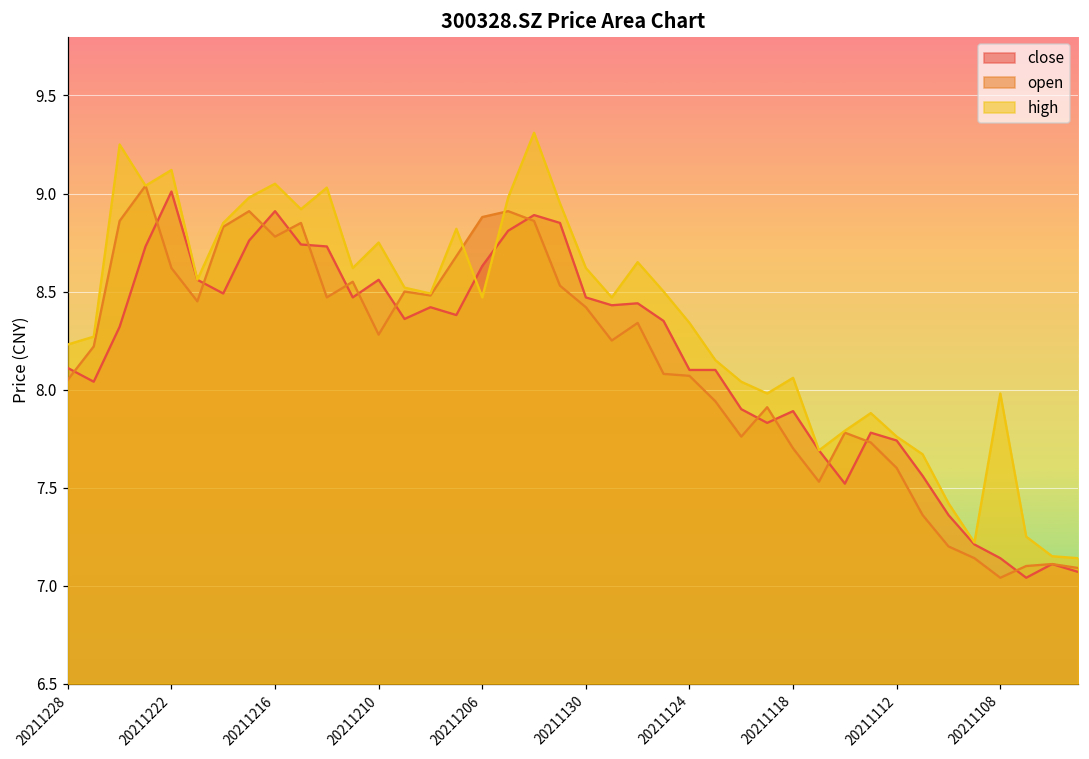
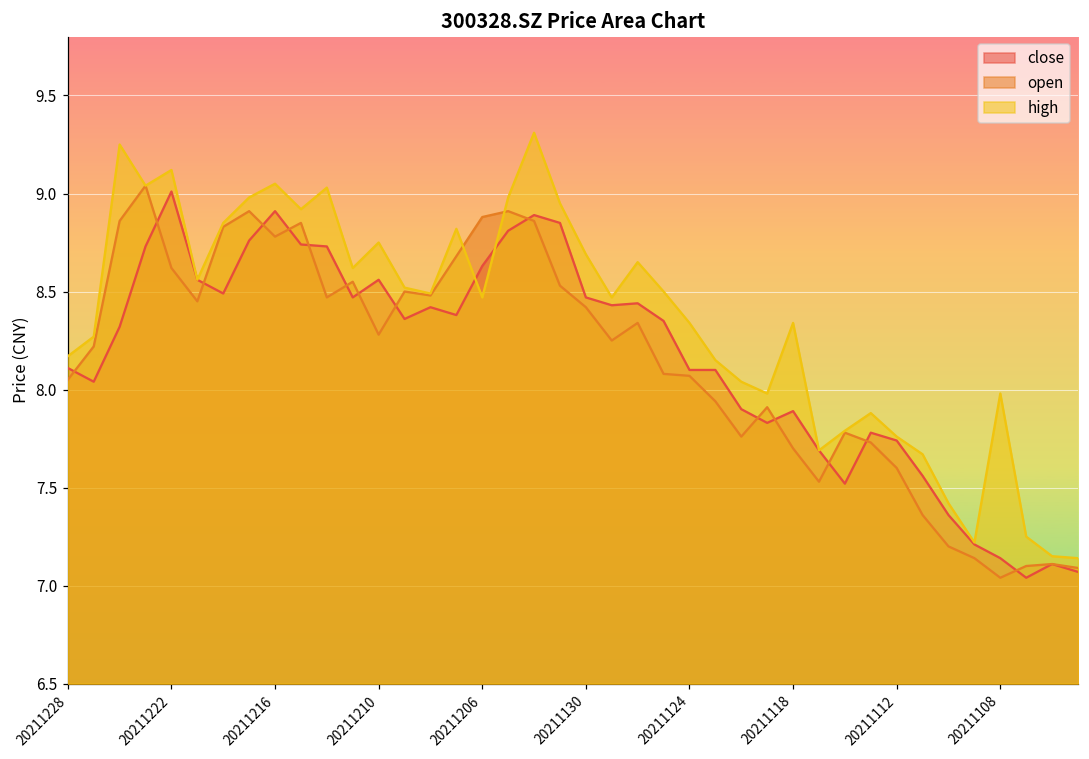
  {
    "high": {
-     "20211228": 8.23,
+     "20211228": 8.17,
      "20211222": 9.12,
      "20211216": 9.05,
      "20211210": 8.75,
      "20211206": 8.47,
-     "20211130": 8.62,
+     "20211130": 8.69,
      "20211124": 8.34,
-     "20211118": 8.06,
+     "20211118": 8.34,
      "20211112": 7.76,
      "20211108": 7.98
    }
  }
